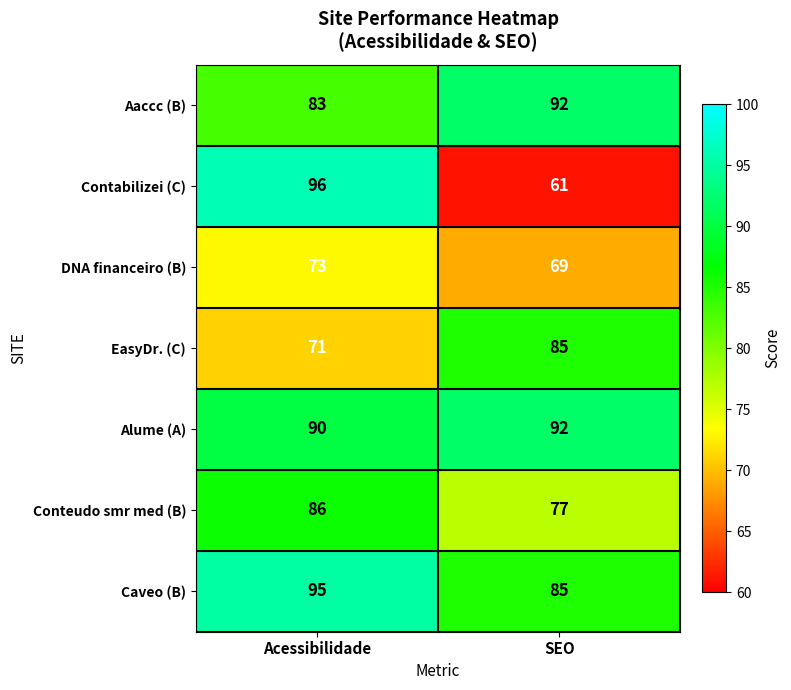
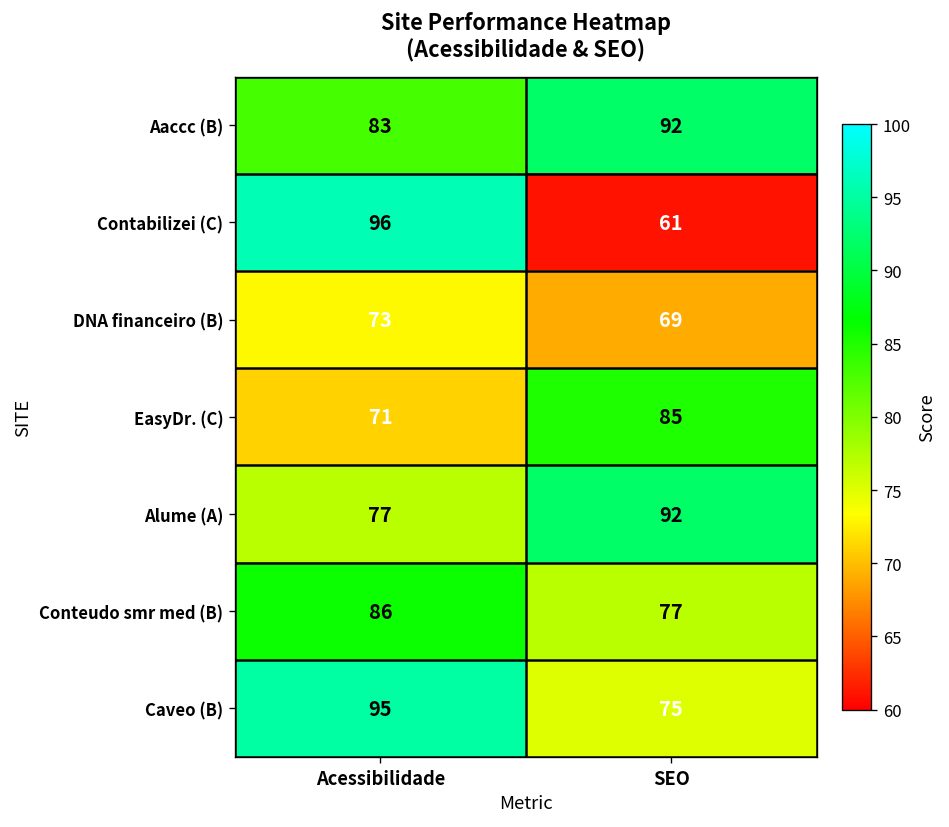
  {
    "Aaccc (B)": {
      "Acessibilidade": 83,
      "SEO": 92
    },
    "Contabilizei (C)": {
      "Acessibilidade": 96,
      "SEO": 61
    },
    "DNA financeiro (B)": {
      "Acessibilidade": 73,
      "SEO": 69
    },
    "EasyDr. (C)": {
      "Acessibilidade": 71,
      "SEO": 85
    },
    "Alume (A)": {
-     "Acessibilidade": 90,
+     "Acessibilidade": 77,
      "SEO": 92
    },
    "Conteudo smr med (B)": {
      "Acessibilidade": 86,
      "SEO": 77
    },
    "Caveo (B)": {
      "Acessibilidade": 95,
-     "SEO": 85
+     "SEO": 75
    }
  }
